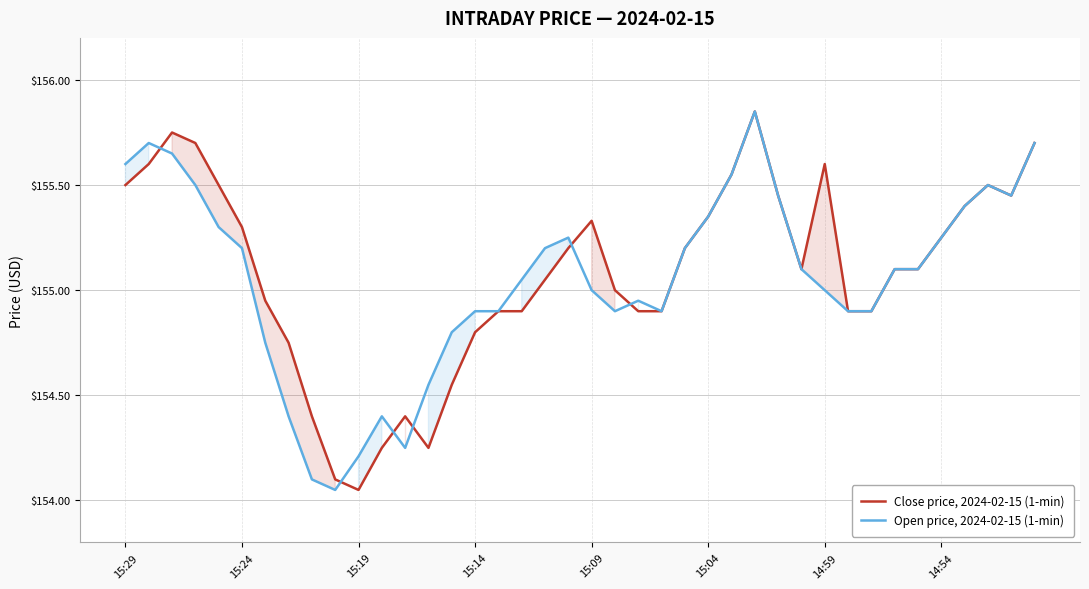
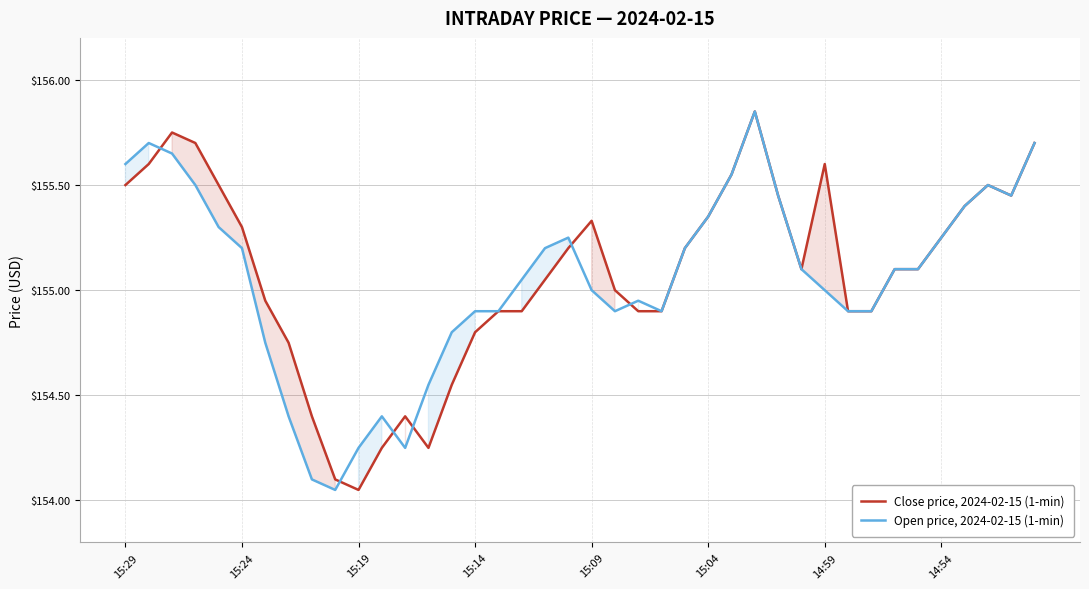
  {
    "Close price, 2024-02-15 (1-min)": {
      "15:29": "$155.50",
      "15:24": "$155.30",
      "15:19": "$154.05",
      "15:14": "$154.80",
      "15:09": "$155.33",
      "14:59": "$155.60"
    },
    "Open price, 2024-02-15 (1-min)": {
      "15:29": "$155.60",
      "15:24": "$155.20",
-     "15:19": "$154.21",
+     "15:19": "$154.25",
      "15:14": "$154.90",
      "15:09": "$155.00",
      "14:59": "$155.00"
    }
  }
